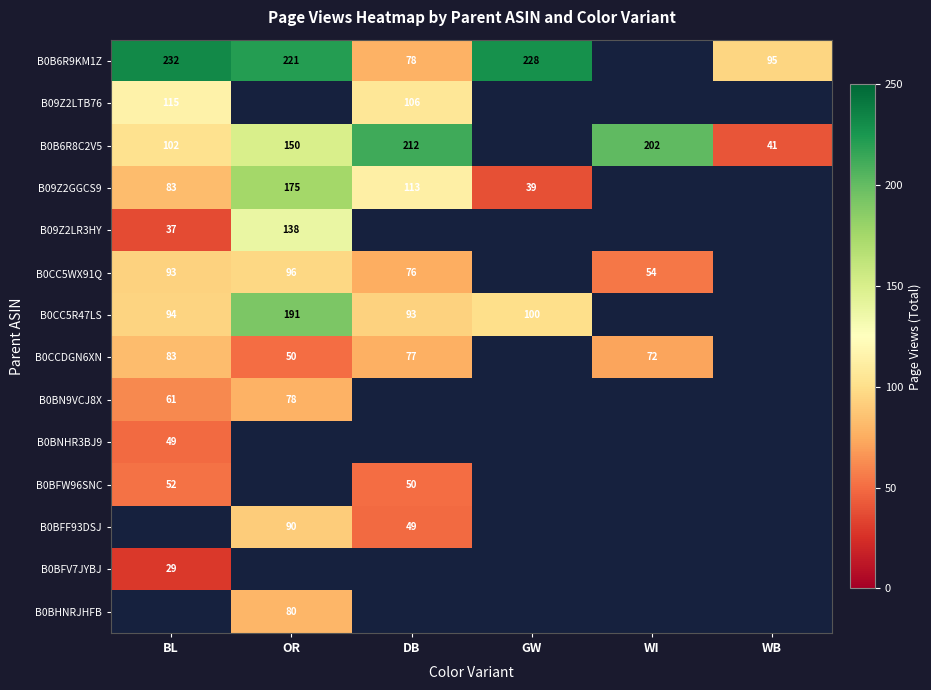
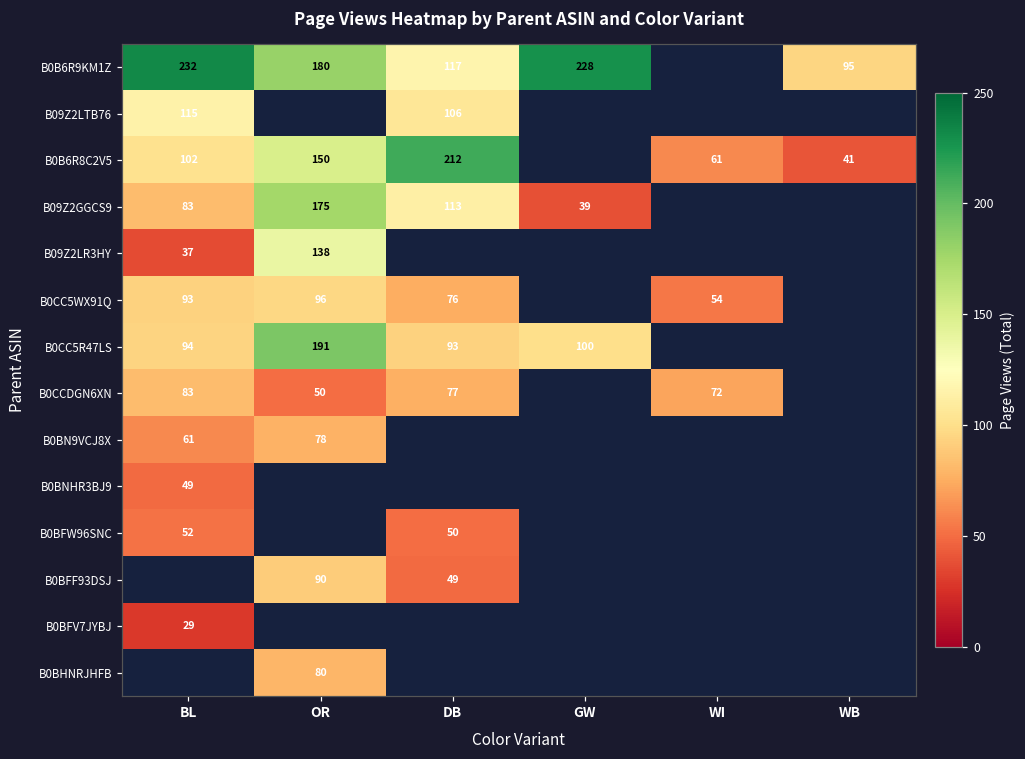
  {
    "B0B6R9KM1Z": {
      "BL": 232,
-     "OR": 221,
-     "DB": 78,
+     "OR": 180,
+     "DB": 117,
      "GW": 228,
      "WB": 95
    },
    "B09Z2LTB76": {
      "BL": 115,
      "DB": 106
    },
    "B0B6R8C2V5": {
      "BL": 102,
      "OR": 150,
      "DB": 212,
-     "WI": 202,
+     "WI": 61,
      "WB": 41
    },
    "B09Z2GGCS9": {
      "BL": 83,
      "OR": 175,
      "DB": 113,
      "GW": 39
    },
    "B09Z2LR3HY": {
      "BL": 37,
      "OR": 138
    },
    "B0CC5WX91Q": {
      "BL": 93,
      "OR": 96,
      "DB": 76,
      "WI": 54
    },
    "B0CC5R47LS": {
      "BL": 94,
      "OR": 191,
      "DB": 93,
      "GW": 100
    },
    "B0CCDGN6XN": {
      "BL": 83,
      "OR": 50,
      "DB": 77,
      "WI": 72
    },
    "B0BN9VCJ8X": {
      "BL": 61,
      "OR": 78
    },
    "B0BNHR3BJ9": {
      "BL": 49
    },
    "B0BFW96SNC": {
      "BL": 52,
      "DB": 50
    },
    "B0BFF93DSJ": {
      "OR": 90,
      "DB": 49
    },
    "B0BFV7JYBJ": {
      "BL": 29
    },
    "B0BHNRJHFB": {
      "OR": 80
    }
  }
